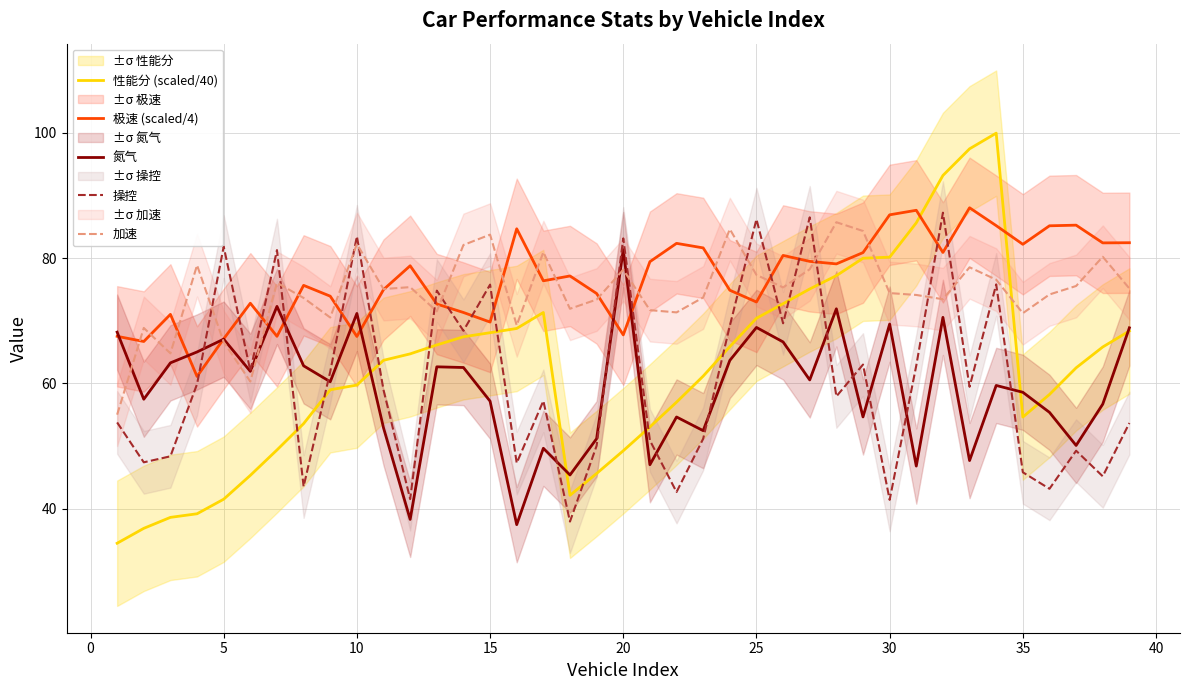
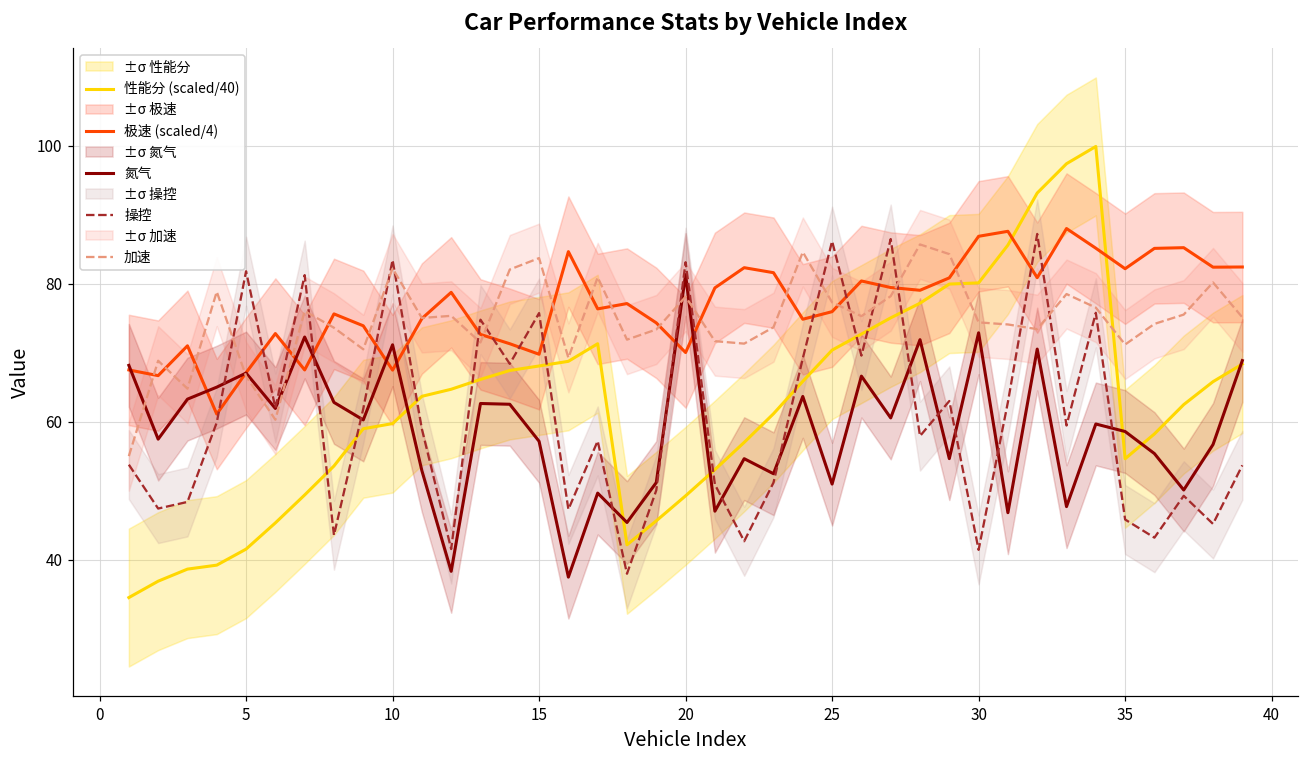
  {
    "极速 (scaled/4)": {
      "10": 68,
      "15": 70,
-     "20": 68,
-     "25": 73,
+     "20": 70,
+     "25": 76,
      "30": 87,
      "35": 82
    },
    "氮气": {
      "10": 71,
      "15": 57,
      "20": 81,
-     "25": 69,
-     "30": 69,
+     "25": 51,
+     "30": 73,
      "35": 59
    }
  }
